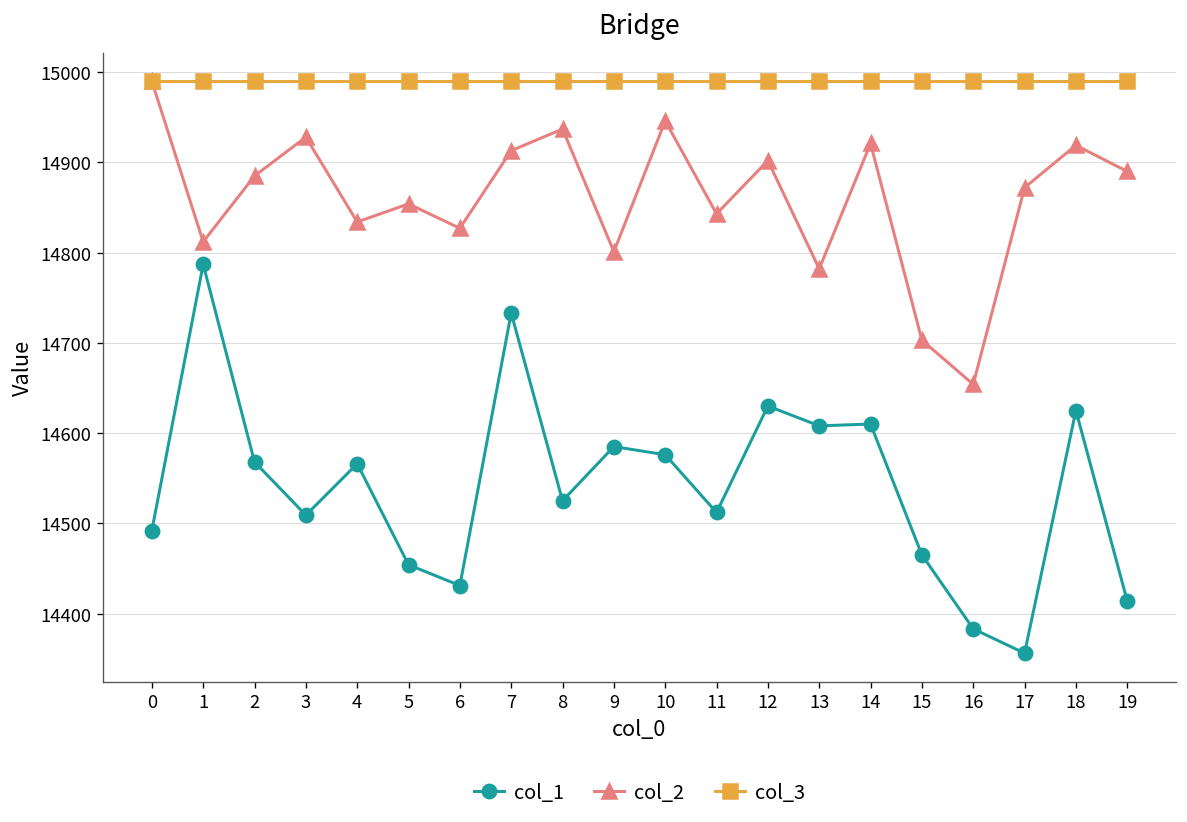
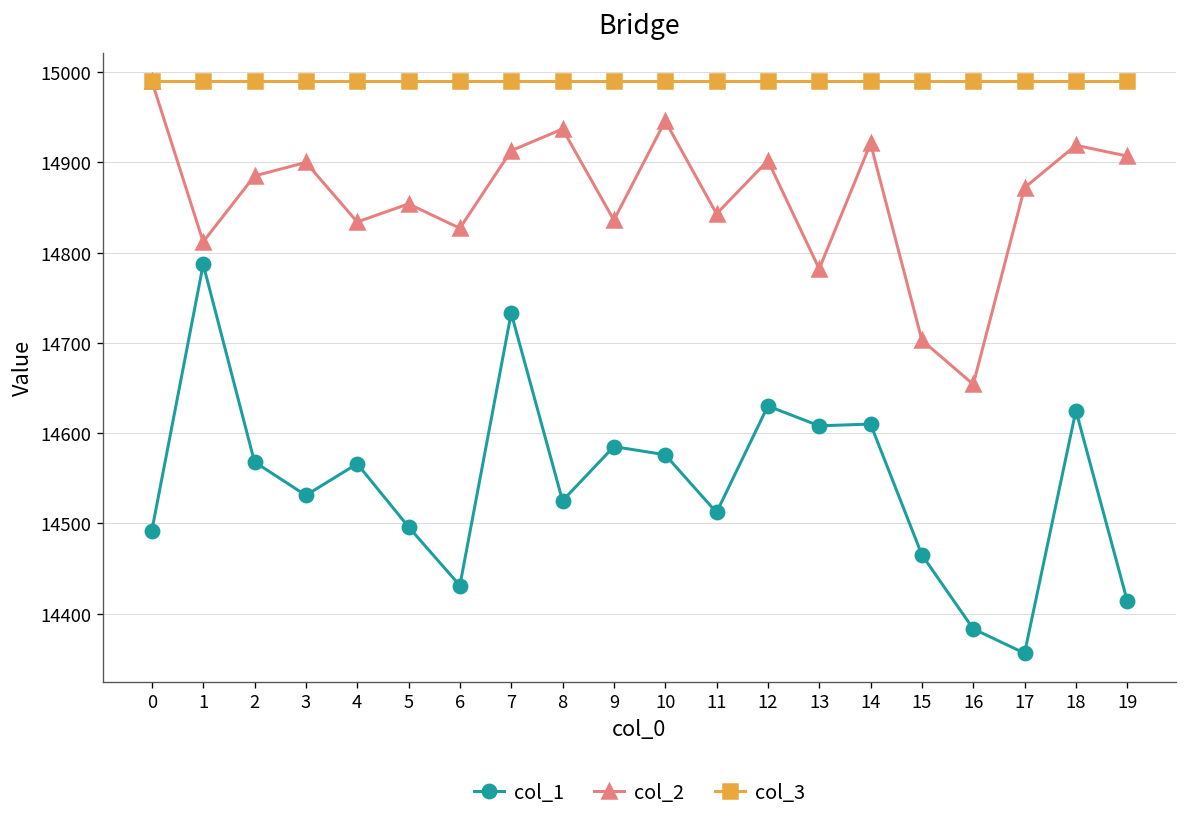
  {
    "col_1": {
      "0": 14490,
      "1": 14790,
      "2": 14570,
-     "3": 14510,
+     "3": 14530,
      "4": 14570,
-     "5": 14450,
+     "5": 14500,
      "6": 14430,
      "7": 14730,
      "8": 14530,
      "9": 14590,
      "10": 14580,
      "11": 14510,
      "12": 14630,
      "13": 14610,
      "14": 14610,
      "15": 14470,
      "16": 14380,
      "17": 14360,
      "18": 14630,
      "19": 14410
    },
    "col_2": {
      "1": 14810,
      "2": 14890,
-     "3": 14930,
+     "3": 14900,
      "4": 14830,
      "5": 14850,
      "6": 14830,
      "7": 14910,
      "8": 14940,
-     "9": 14800,
+     "9": 14840,
      "10": 14950,
      "11": 14840,
      "12": 14900,
      "13": 14780,
      "14": 14920,
      "15": 14700,
      "16": 14650,
      "17": 14870,
      "18": 14920,
-     "19": 14890
+     "19": 14910
    },
    "col_3": {
      "1": 14990,
      "2": 14990,
      "3": 14990,
      "4": 14990,
      "5": 14990,
      "6": 14990,
      "7": 14990,
      "8": 14990,
      "9": 14990,
      "10": 14990,
      "11": 14990,
      "12": 14990,
      "13": 14990,
      "14": 14990,
      "15": 14990,
      "16": 14990,
      "17": 14990,
      "18": 14990,
      "19": 14990
    }
  }
